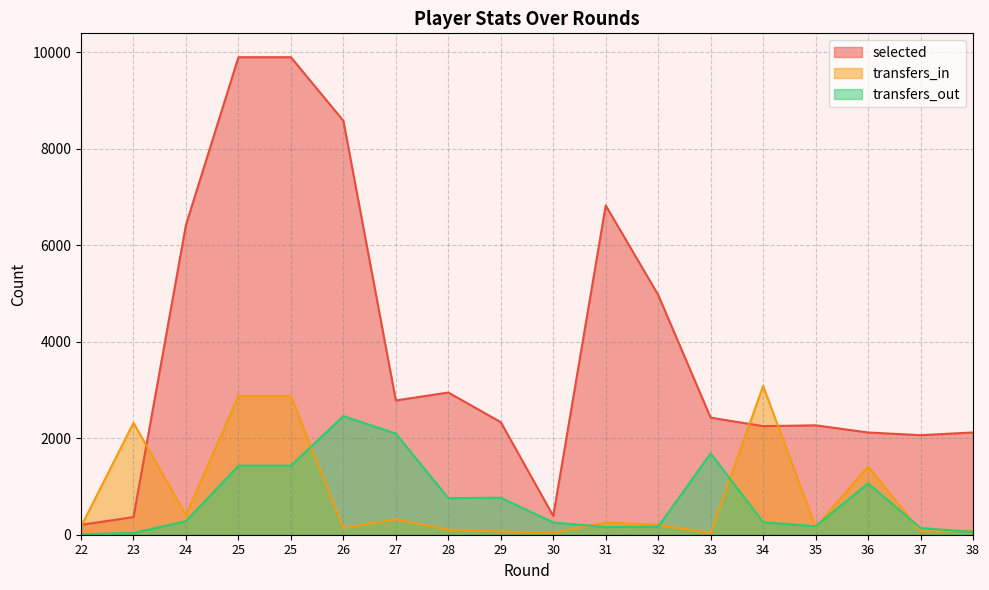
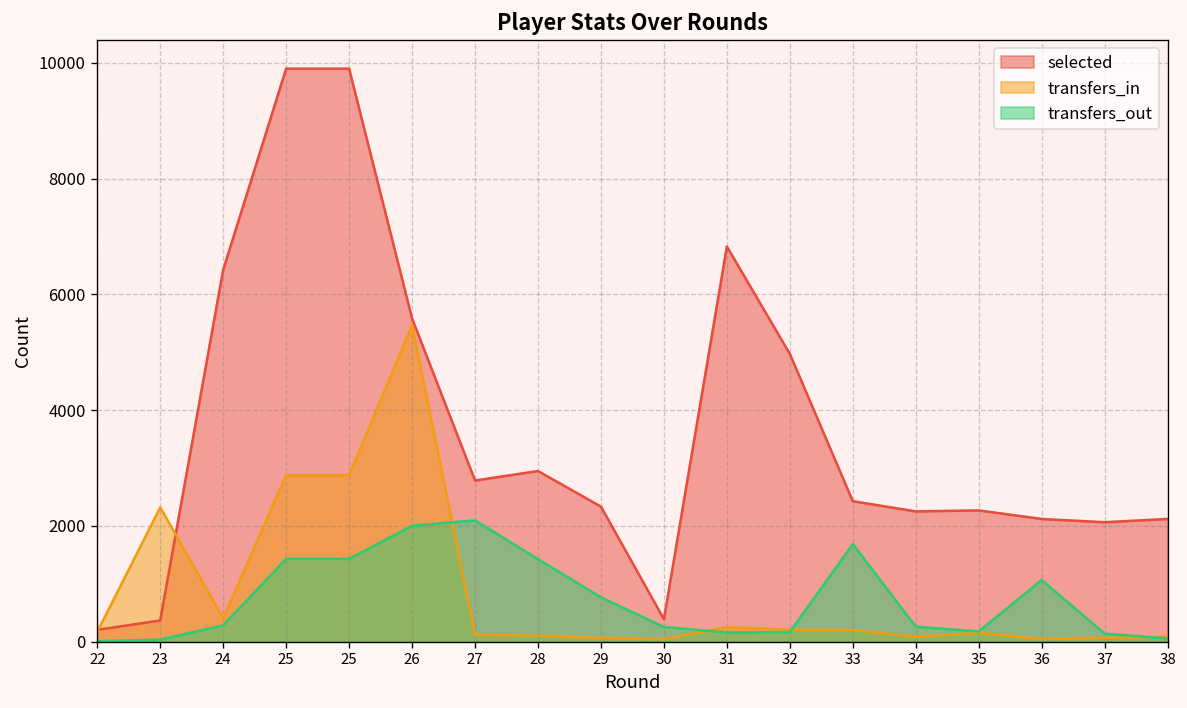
  {
    "selected": {
      "23": 400,
      "24": 6400,
-     "26": 8600,
+     "26": 5600,
      "27": 2800,
      "28": 2900,
      "29": 2300,
      "30": 400,
      "31": 6800,
      "32": 5000,
      "33": 2400,
      "34": 2300,
      "35": 2300,
      "36": 2100,
      "37": 2100,
      "38": 2100
    },
    "transfers_in": {
      "23": 2300,
      "24": 400,
-     "26": 100,
-     "27": 300,
+     "26": 5500,
+     "27": 100,
      "28": 100,
      "29": 100,
      "30": 0,
      "31": 300,
-     "33": 0,
-     "34": 3100,
-     "36": 1400,
+     "33": 200,
+     "34": 100,
+     "36": 0,
      "37": 100
    },
    "transfers_out": {
      "22": 0,
      "23": 0,
      "24": 300,
-     "26": 2500,
+     "26": 2000,
      "27": 2100,
-     "28": 800,
+     "28": 1400,
      "29": 800,
      "30": 300,
      "31": 200,
      "33": 1700,
      "34": 300,
      "36": 1100,
      "37": 100
    }
  }
